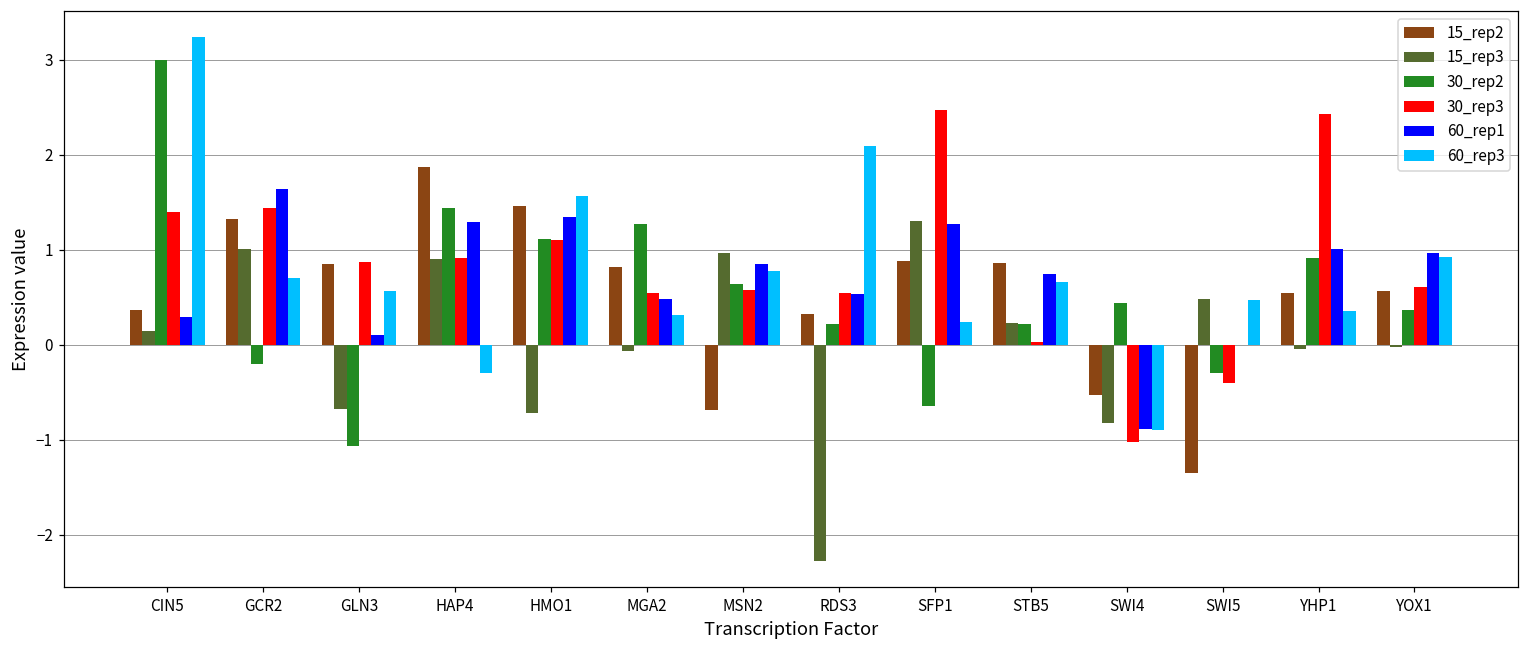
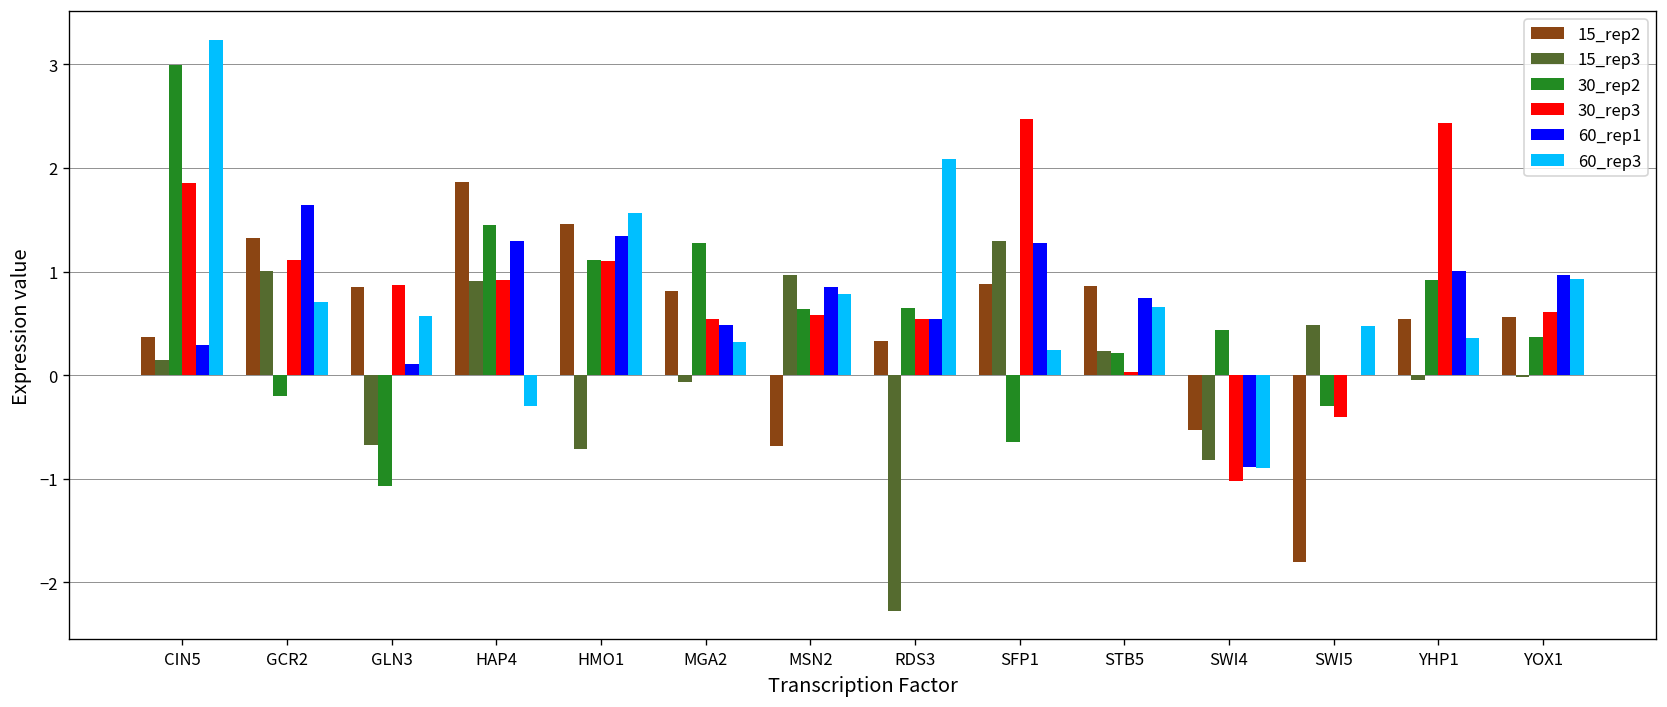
  {
    "15_rep2": {
      "CIN5": 0.4,
      "GCR2": 1.3,
      "GLN3": 0.9,
      "HAP4": 1.9,
      "HMO1": 1.5,
      "MGA2": 0.8,
      "MSN2": -0.7,
      "RDS3": 0.3,
      "SFP1": 0.9,
      "STB5": 0.9,
      "SWI4": -0.5,
-     "SWI5": -1.3,
+     "SWI5": -1.8,
      "YHP1": 0.5,
      "YOX1": 0.6
    },
    "15_rep3": {
      "CIN5": 0.1,
      "GCR2": 1.0,
      "GLN3": -0.7,
      "HAP4": 0.9,
      "HMO1": -0.7,
      "MGA2": -0.1,
      "MSN2": 1.0,
      "RDS3": -2.3,
      "SFP1": 1.3,
      "STB5": 0.2,
      "SWI4": -0.8,
      "SWI5": 0.5,
      "YHP1": 0.0
    },
    "30_rep2": {
      "CIN5": 3.0,
      "GCR2": -0.2,
      "GLN3": -1.1,
      "HAP4": 1.4,
      "HMO1": 1.1,
      "MGA2": 1.3,
      "MSN2": 0.6,
-     "RDS3": 0.2,
+     "RDS3": 0.6,
      "SFP1": -0.6,
      "STB5": 0.2,
      "SWI4": 0.4,
      "SWI5": -0.3,
      "YHP1": 0.9,
      "YOX1": 0.4
    },
    "30_rep3": {
-     "CIN5": 1.4,
-     "GCR2": 1.4,
+     "CIN5": 1.9,
+     "GCR2": 1.1,
      "GLN3": 0.9,
      "HAP4": 0.9,
      "HMO1": 1.1,
      "MGA2": 0.5,
      "MSN2": 0.6,
      "RDS3": 0.5,
      "SFP1": 2.5,
      "STB5": 0.0,
      "SWI4": -1.0,
      "SWI5": -0.4,
      "YHP1": 2.4,
      "YOX1": 0.6
    },
    "60_rep1": {
      "CIN5": 0.3,
      "GCR2": 1.6,
      "GLN3": 0.1,
      "HAP4": 1.3,
      "HMO1": 1.3,
      "MGA2": 0.5,
      "MSN2": 0.9,
      "RDS3": 0.5,
      "SFP1": 1.3,
      "STB5": 0.7,
      "SWI4": -0.9,
      "SWI5": 0.0,
      "YHP1": 1.0,
      "YOX1": 1.0
    },
    "60_rep3": {
      "CIN5": 3.2,
      "GCR2": 0.7,
      "GLN3": 0.6,
      "HAP4": -0.3,
      "HMO1": 1.6,
      "MGA2": 0.3,
      "MSN2": 0.8,
      "RDS3": 2.1,
      "SFP1": 0.2,
      "STB5": 0.7,
      "SWI4": -0.9,
      "SWI5": 0.5,
      "YHP1": 0.4,
      "YOX1": 0.9
    }
  }
